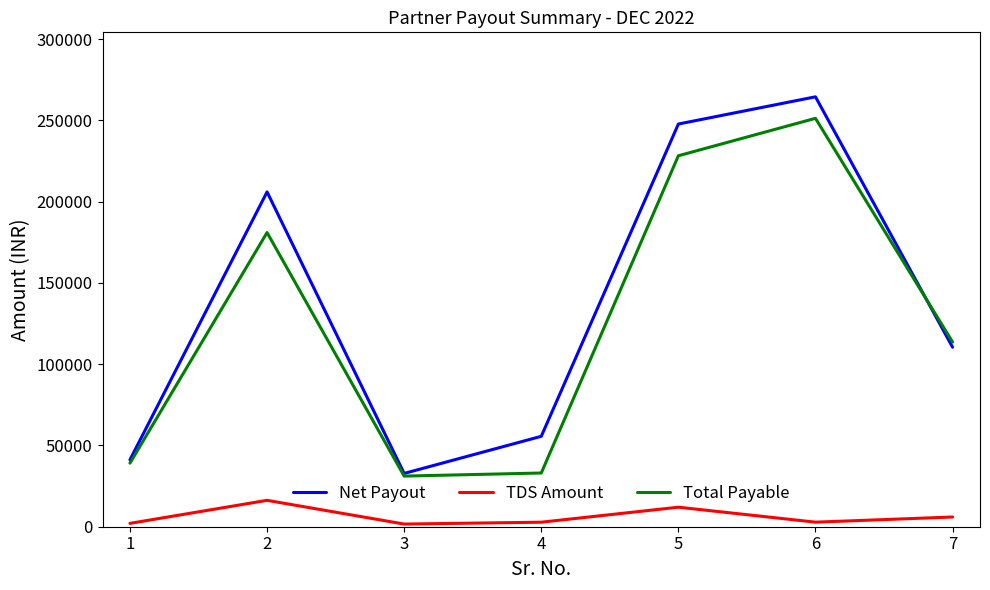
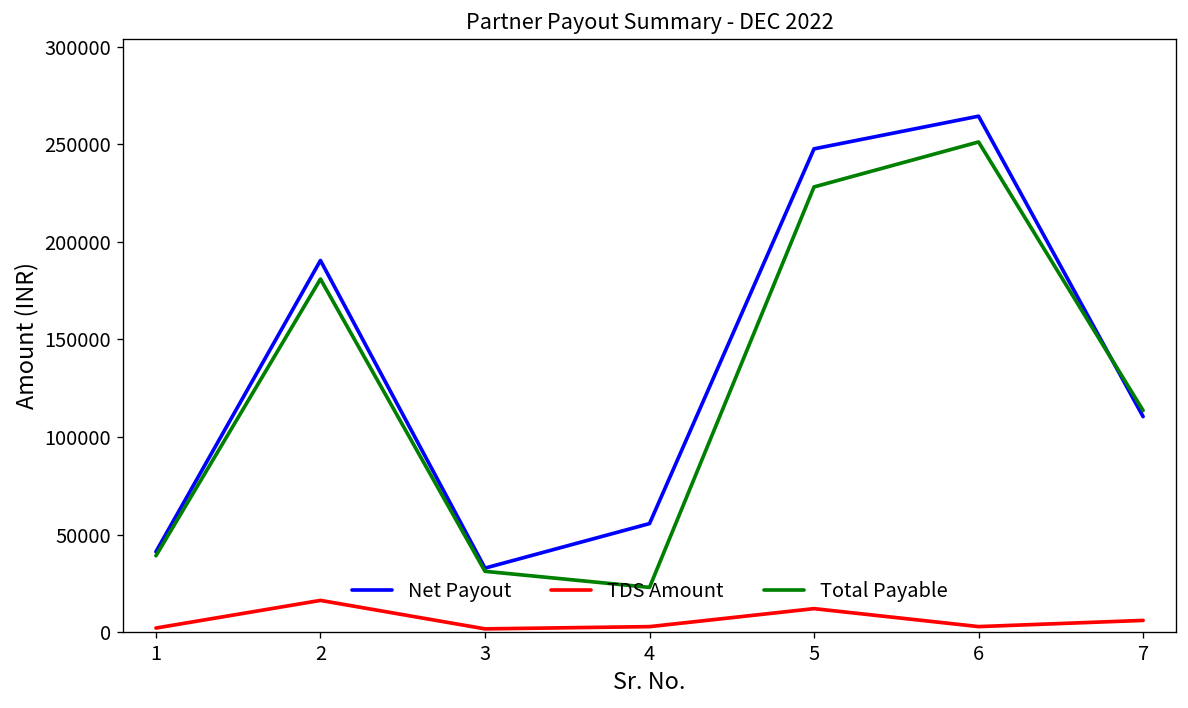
  {
    "Net Payout": {
      "1": 41000,
-     "2": 206000,
+     "2": 191000,
      "3": 33000,
      "4": 56000,
      "5": 248000,
      "6": 264000,
      "7": 110000
    },
    "TDS Amount": {
      "1": 2000,
      "2": 16000,
      "3": 2000,
      "4": 3000,
      "5": 12000,
      "6": 3000,
      "7": 6000
    },
    "Total Payable": {
      "1": 39000,
      "2": 181000,
      "3": 31000,
-     "4": 33000,
+     "4": 23000,
      "5": 228000,
      "6": 251000,
      "7": 114000
    }
  }
